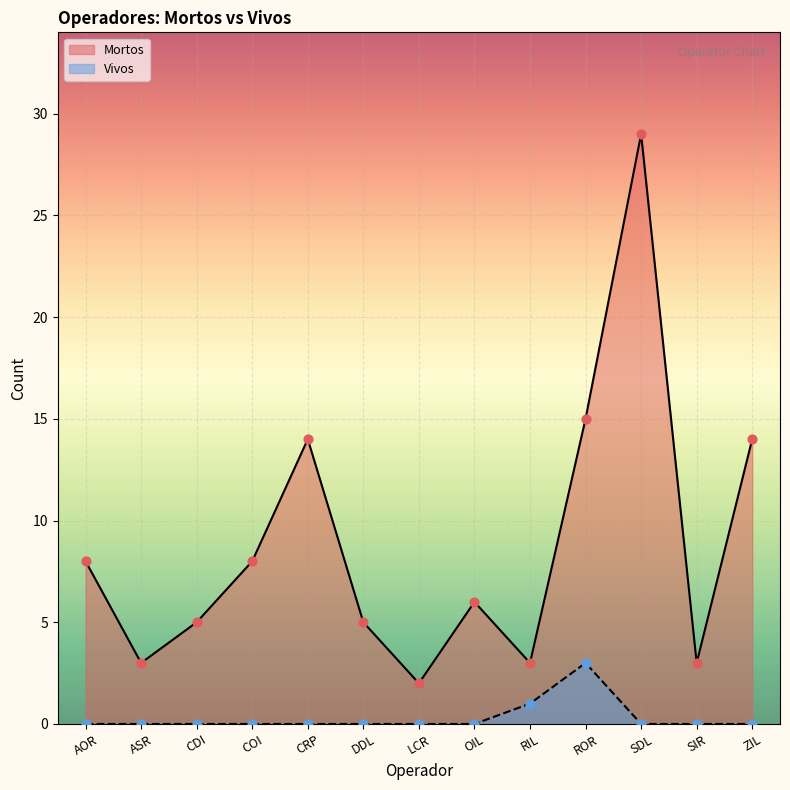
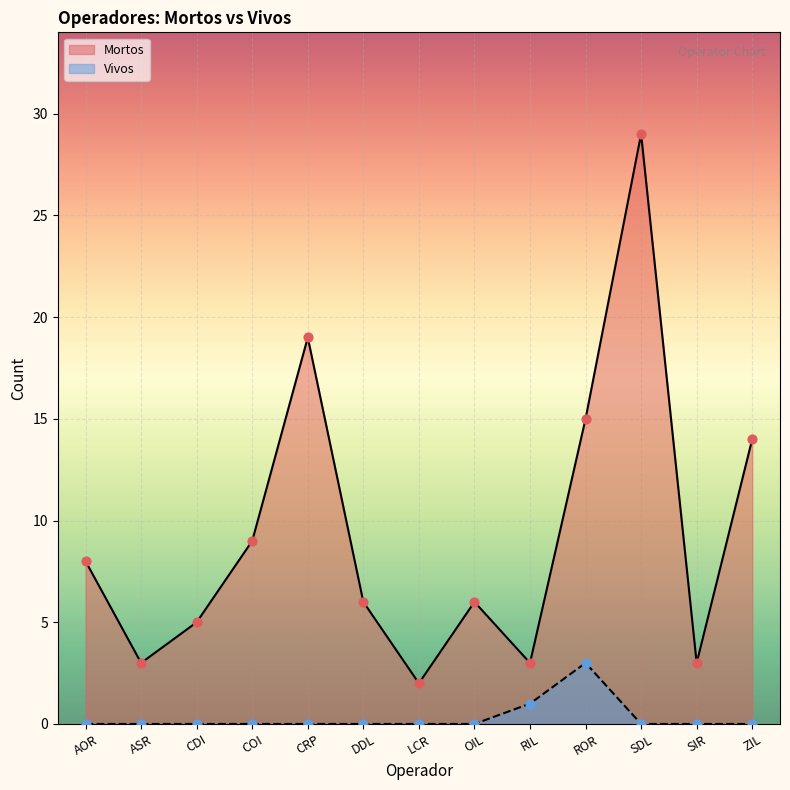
  {
    "Mortos": {
      "AOR": 8,
      "ASR": 3,
      "CDI": 5,
-     "COI": 8,
-     "CRP": 14,
-     "DDL": 5,
+     "COI": 9,
+     "CRP": 19,
+     "DDL": 6,
      "LCR": 2,
      "OIL": 6,
      "RIL": 3,
      "ROR": 15,
      "SDL": 29,
      "SIR": 3,
      "ZIL": 14
    },
    "Vivos": {
      "AOR": 0,
      "ASR": 0,
      "CDI": 0,
      "COI": 0,
      "CRP": 0,
      "DDL": 0,
      "LCR": 0,
      "OIL": 0,
      "RIL": 1,
      "ROR": 3,
      "SDL": 0,
      "SIR": 0,
      "ZIL": 0
    }
  }
